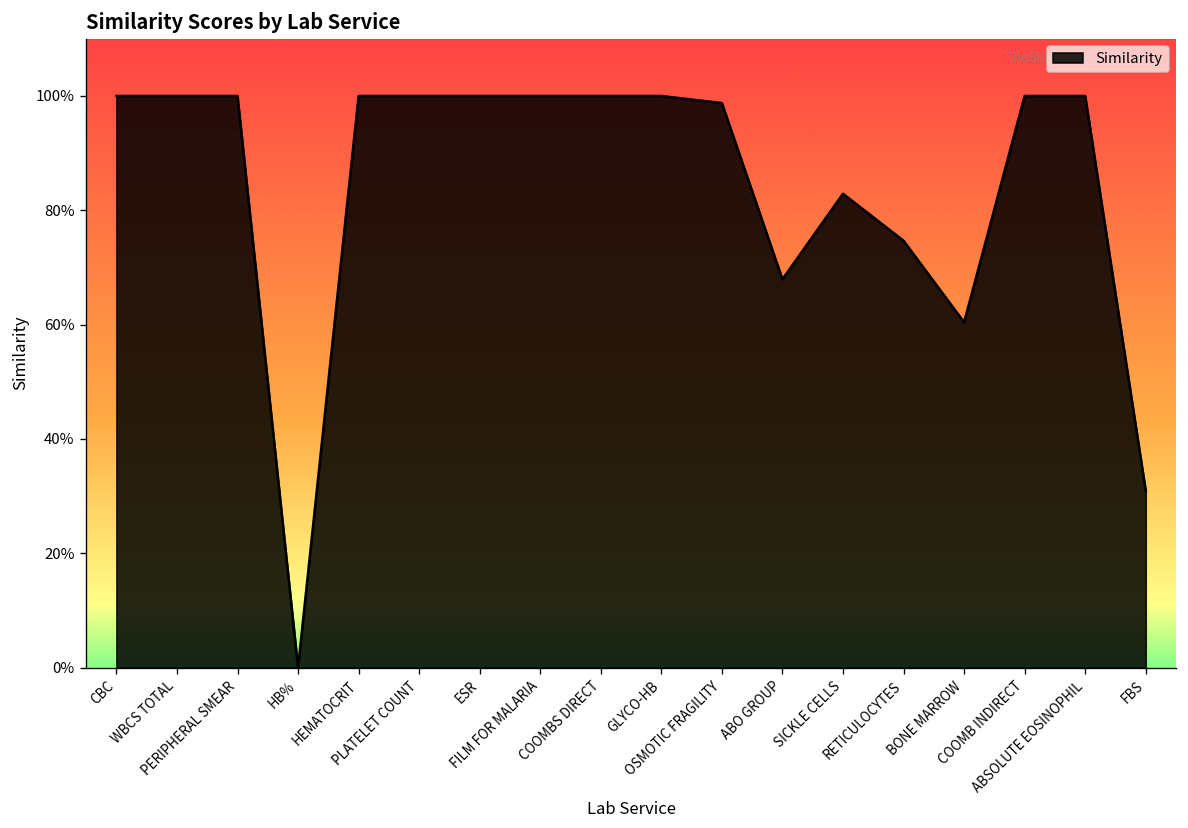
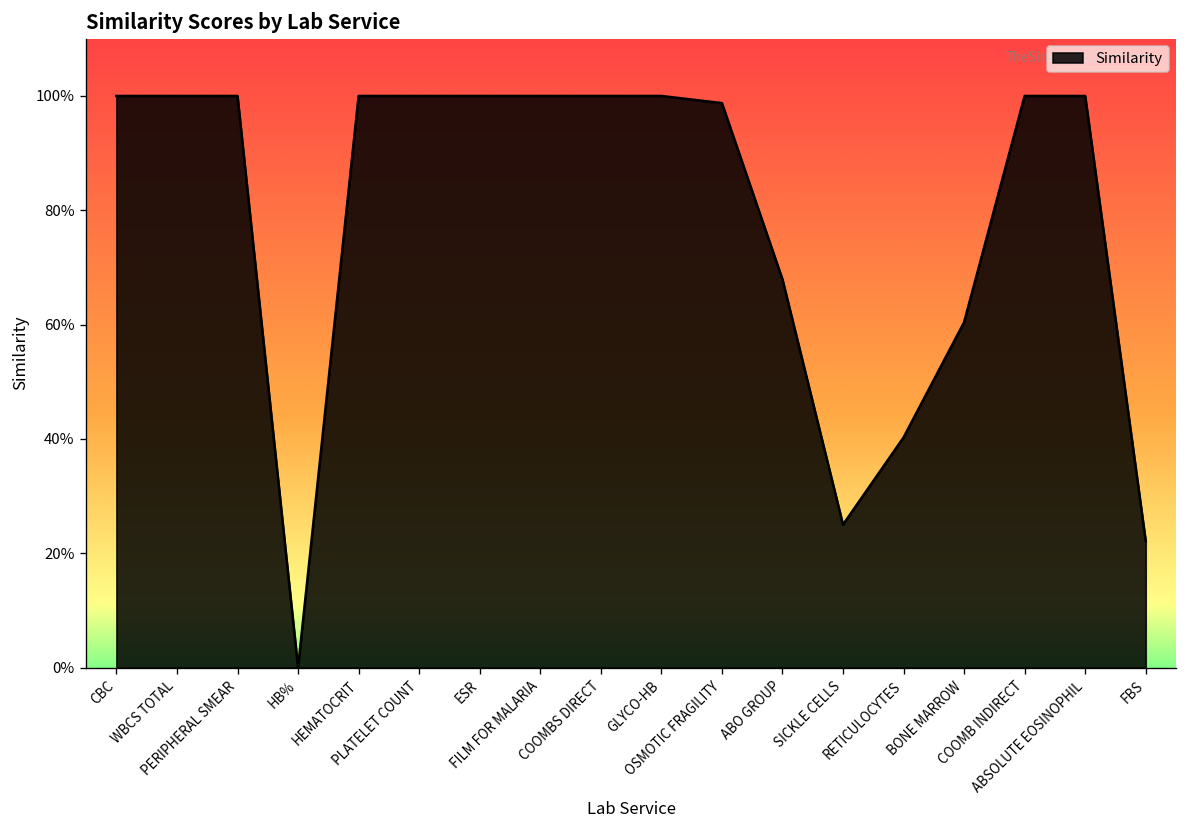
  {
    "CBC": "100%",
    "WBCS TOTAL": "100%",
    "PERIPHERAL SMEAR": "100%",
    "HB%": "0%",
    "HEMATOCRIT": "100%",
    "PLATELET COUNT": "100%",
    "ESR": "100%",
    "FILM FOR MALARIA": "100%",
    "COOMBS DIRECT": "100%",
    "GLYCO-HB": "100%",
    "OSMOTIC FRAGILITY": "99%",
    "ABO GROUP": "68%",
-   "SICKLE CELLS": "83%",
-   "RETICULOCYTES": "75%",
+   "SICKLE CELLS": "25%",
+   "RETICULOCYTES": "40%",
    "BONE MARROW": "60%",
    "COOMB INDIRECT": "100%",
    "ABSOLUTE EOSINOPHIL": "100%",
-   "FBS": "31%"
+   "FBS": "22%"
  }
